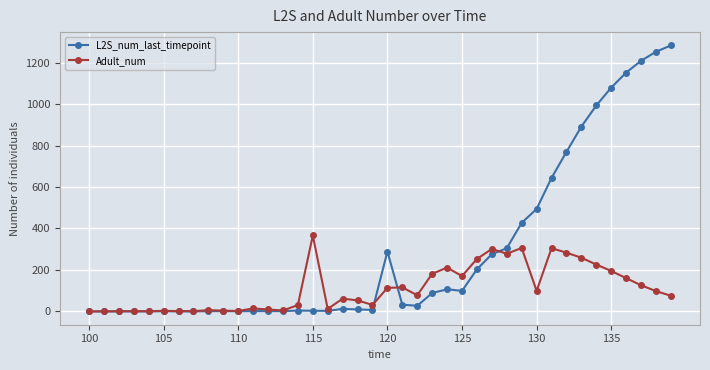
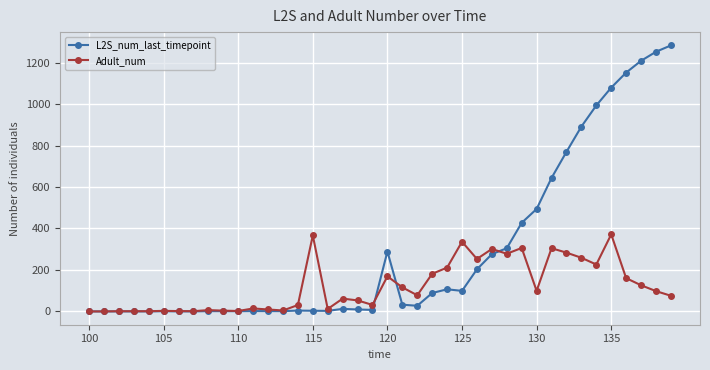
  {
    "L2S_num_last_timepoint": {
      "115": 0,
      "120": 290,
      "125": 100,
      "130": 490,
      "135": 1080
    },
    "Adult_num": {
      "115": 370,
-     "120": 110,
-     "125": 170,
+     "120": 170,
+     "125": 340,
      "130": 100,
-     "135": 200
+     "135": 370
    }
  }
